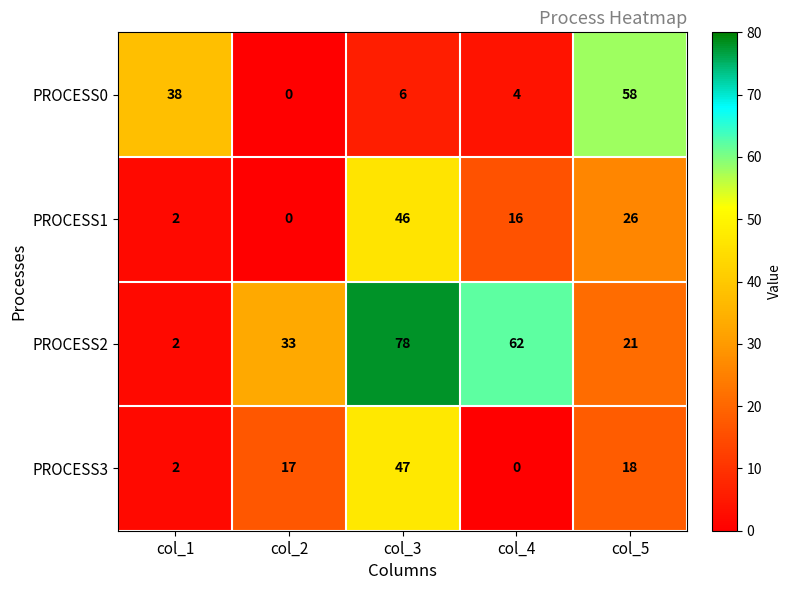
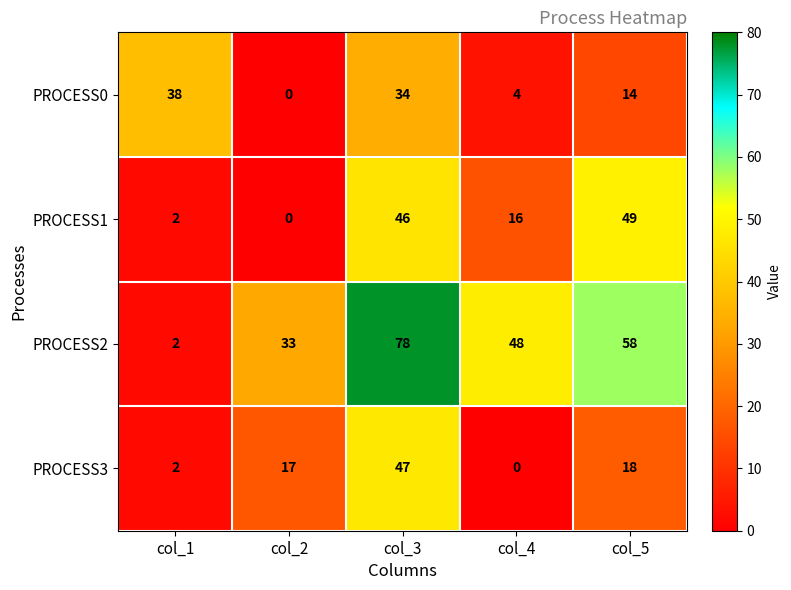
  {
    "PROCESS0": {
      "col_1": 38,
      "col_2": 0,
-     "col_3": 6,
+     "col_3": 34,
      "col_4": 4,
-     "col_5": 58
+     "col_5": 14
    },
    "PROCESS1": {
      "col_1": 2,
      "col_2": 0,
      "col_3": 46,
      "col_4": 16,
-     "col_5": 26
+     "col_5": 49
    },
    "PROCESS2": {
      "col_1": 2,
      "col_2": 33,
      "col_3": 78,
-     "col_4": 62,
-     "col_5": 21
+     "col_4": 48,
+     "col_5": 58
    },
    "PROCESS3": {
      "col_1": 2,
      "col_2": 17,
      "col_3": 47,
      "col_4": 0,
      "col_5": 18
    }
  }
